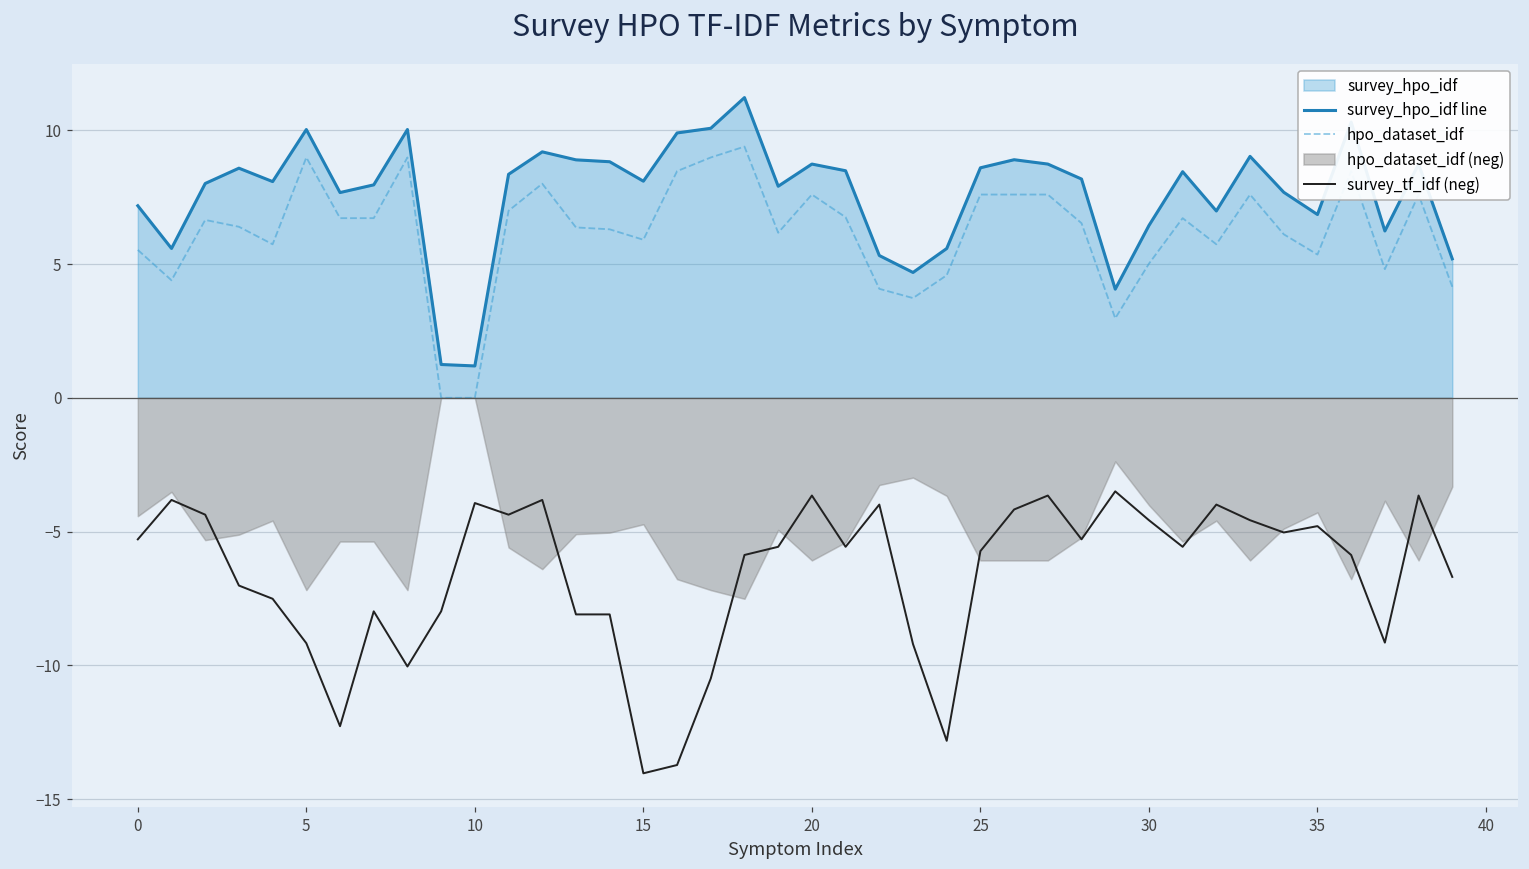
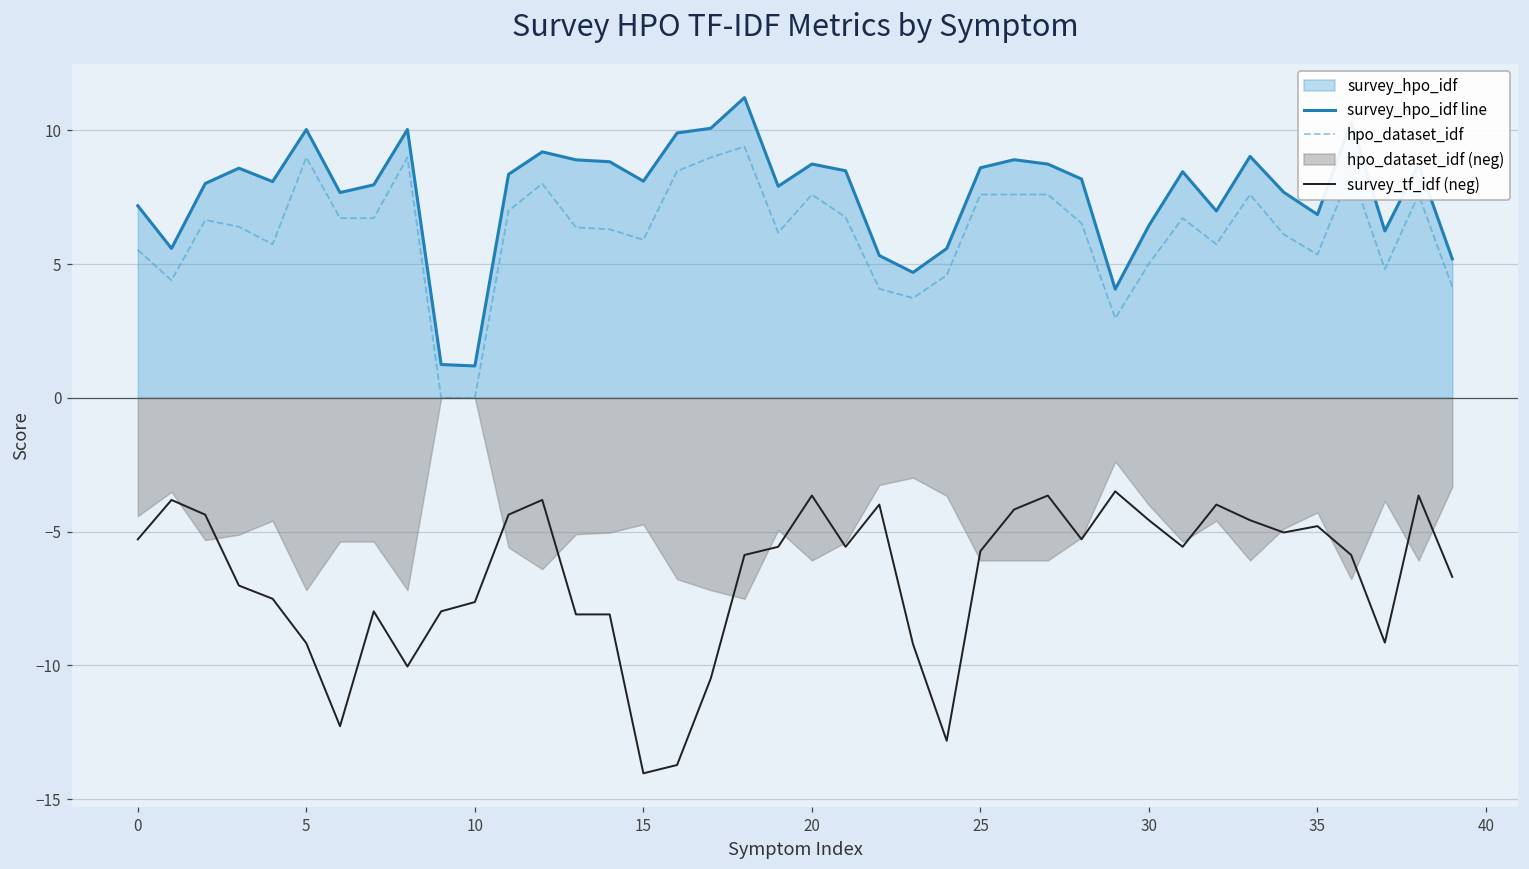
  {
    "survey_tf_idf (neg)": {
      "0": -5.3,
      "5": -9.2,
-     "10": -3.9,
+     "10": -7.6,
      "15": -14.0,
      "20": -3.7,
      "25": -5.7,
      "30": -4.6,
      "35": -4.8
    }
  }
